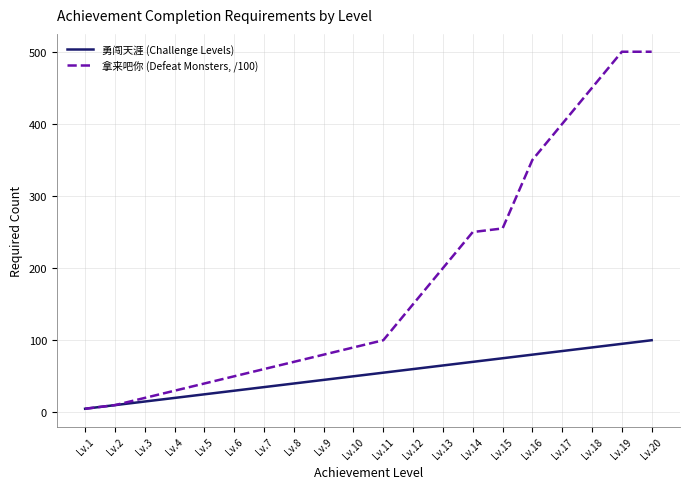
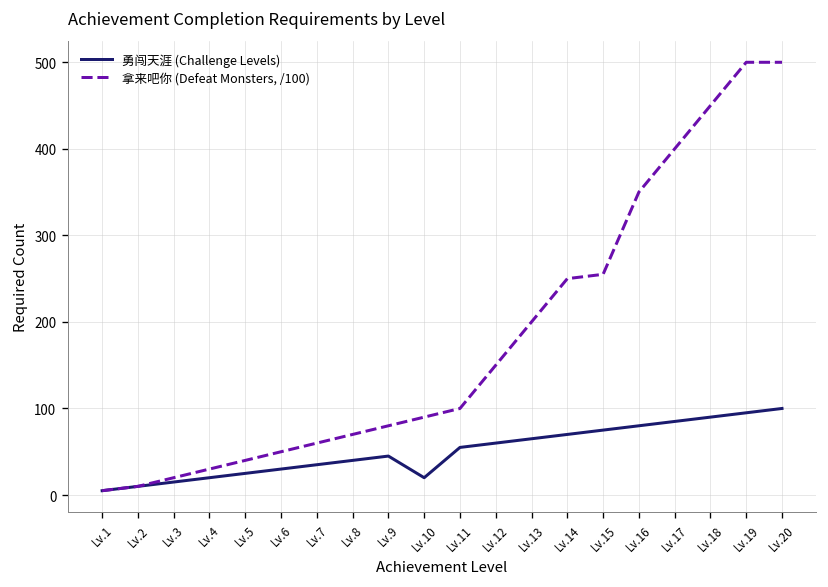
  {
    "勇闯天涯 (Challenge Levels)": {
      "Lv.3": 20,
      "Lv.4": 20,
      "Lv.5": 30,
      "Lv.6": 30,
      "Lv.7": 40,
      "Lv.8": 40,
      "Lv.9": 50,
-     "Lv.10": 50,
+     "Lv.10": 20,
      "Lv.11": 60,
      "Lv.12": 60,
      "Lv.13": 70,
      "Lv.14": 70,
      "Lv.15": 80,
      "Lv.16": 80,
      "Lv.17": 90,
      "Lv.18": 90,
      "Lv.19": 100,
      "Lv.20": 100
    },
    "拿来吧你 (Defeat Monsters, /100)": {
      "Lv.3": 20,
      "Lv.4": 30,
      "Lv.5": 40,
      "Lv.6": 50,
      "Lv.7": 60,
      "Lv.8": 70,
      "Lv.9": 80,
      "Lv.10": 90,
      "Lv.11": 100,
      "Lv.12": 150,
      "Lv.13": 200,
      "Lv.14": 250,
      "Lv.15": 260,
      "Lv.16": 350,
      "Lv.17": 400,
      "Lv.18": 450,
      "Lv.19": 500,
      "Lv.20": 500
    }
  }
